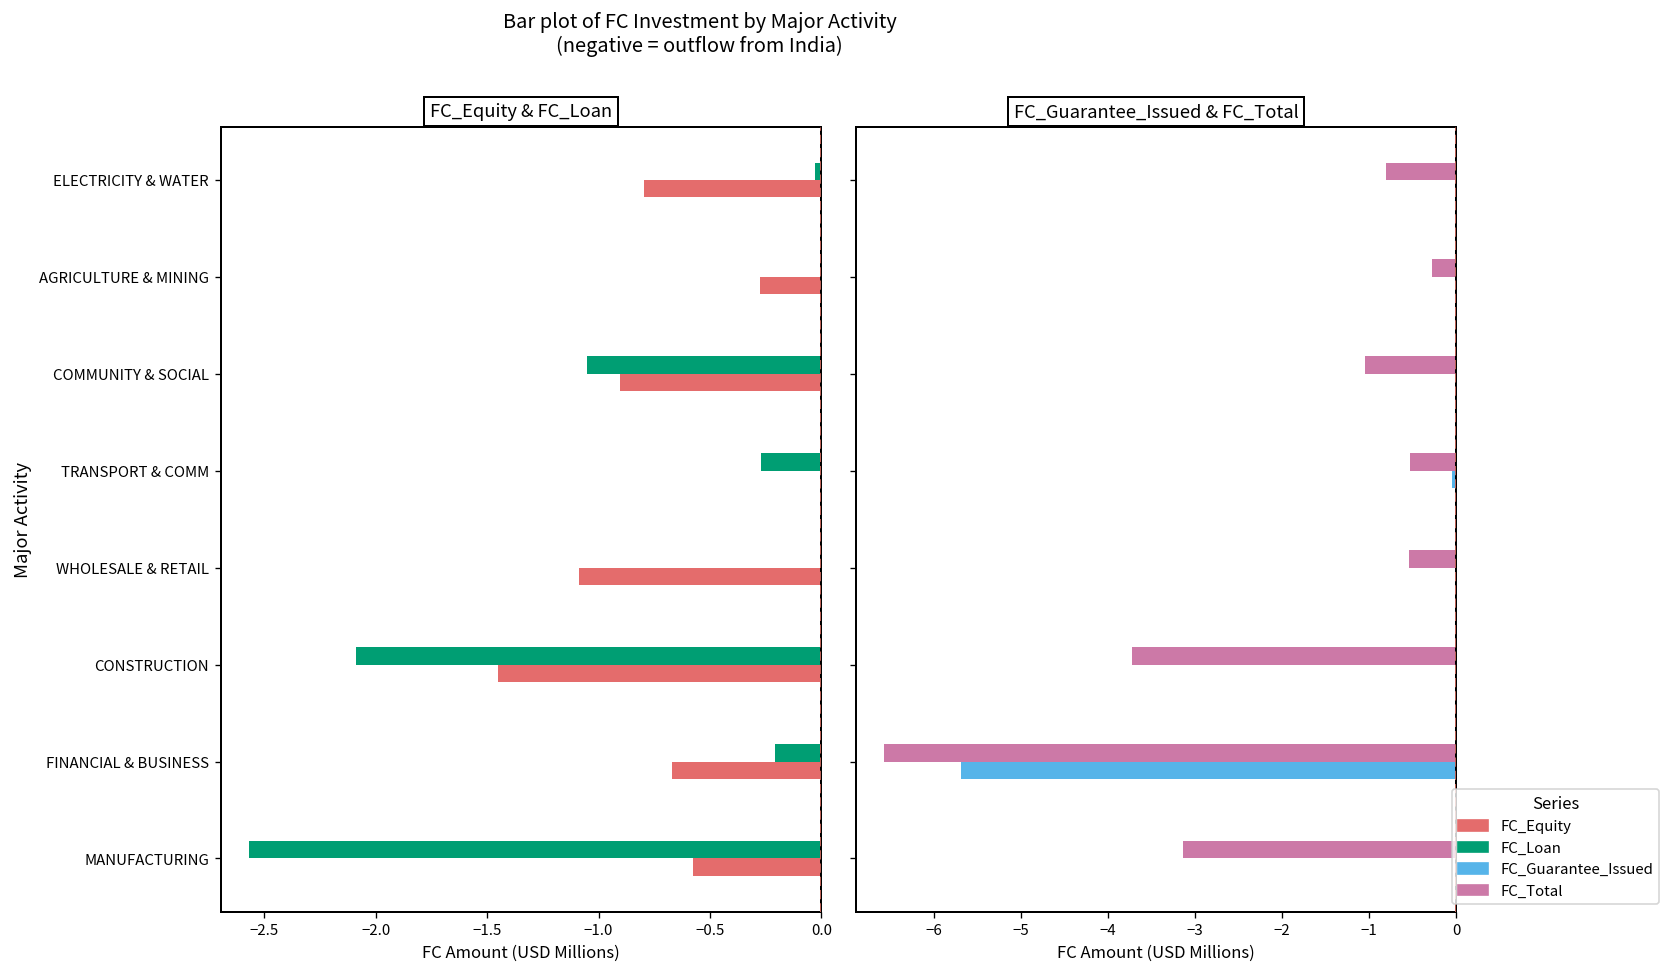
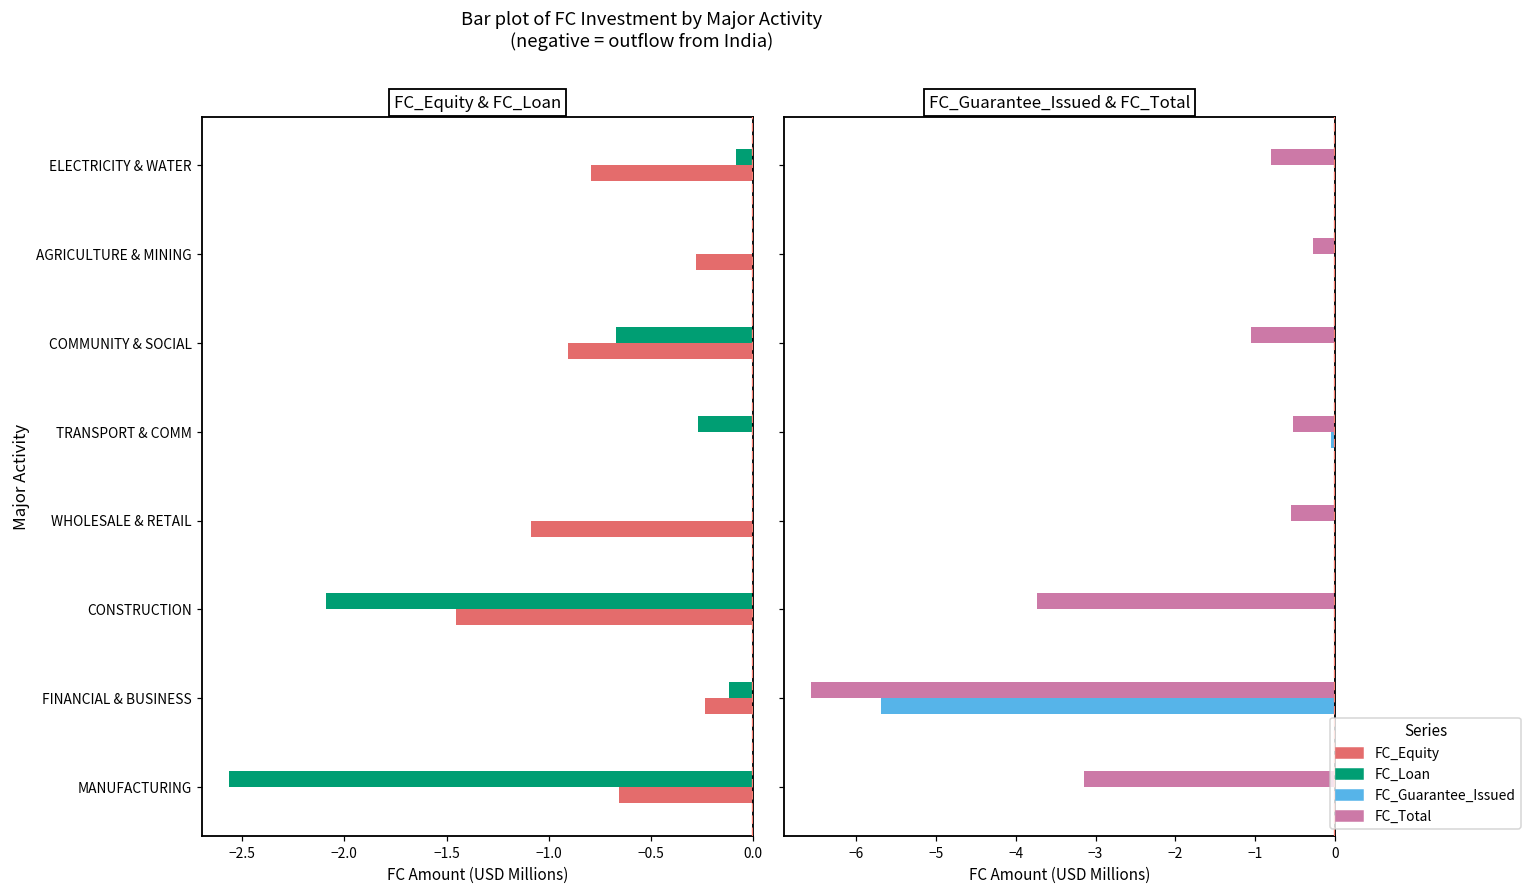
  {
    "FC_Equity & FC_Loan": {
      "FC_Equity": {
        "ELECTRICITY & WATER": -0.79,
        "AGRICULTURE & MINING": -0.28,
        "COMMUNITY & SOCIAL": -0.90,
        "TRANSPORT & COMM": 0.00,
        "WHOLESALE & RETAIL": -1.09,
        "CONSTRUCTION": -1.45,
-       "FINANCIAL & BUSINESS": -0.67,
-       "MANUFACTURING": -0.58
+       "FINANCIAL & BUSINESS": -0.23,
+       "MANUFACTURING": -0.66
      },
      "FC_Loan": {
-       "ELECTRICITY & WATER": -0.03,
+       "ELECTRICITY & WATER": -0.08,
        "AGRICULTURE & MINING": 0.00,
-       "COMMUNITY & SOCIAL": -1.05,
+       "COMMUNITY & SOCIAL": -0.67,
        "TRANSPORT & COMM": -0.27,
        "WHOLESALE & RETAIL": 0.00,
        "CONSTRUCTION": -2.09,
-       "FINANCIAL & BUSINESS": -0.21,
+       "FINANCIAL & BUSINESS": -0.12,
        "MANUFACTURING": -2.57
      }
    }
  }
